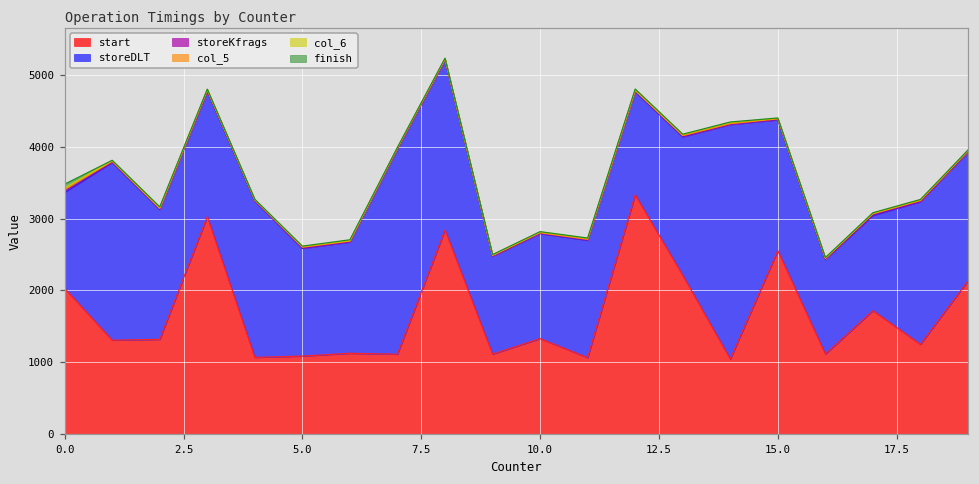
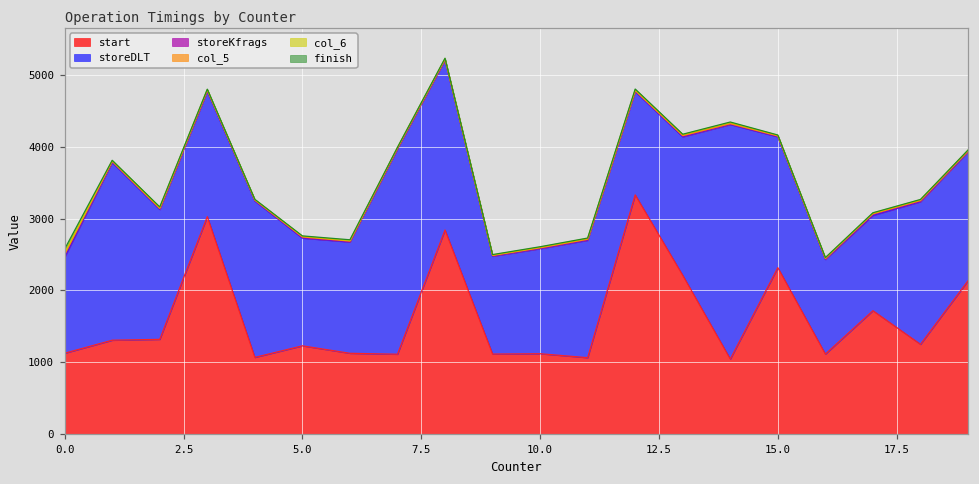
  {
    "start": {
-     "0.0": 2000,
-     "5.0": 1100,
-     "10.0": 1300,
-     "15.0": 2600
+     "0.0": 1100,
+     "5.0": 1200,
+     "10.0": 1100,
+     "15.0": 2300
    },
    "finish": {
      "0.0": 100
    }
  }
